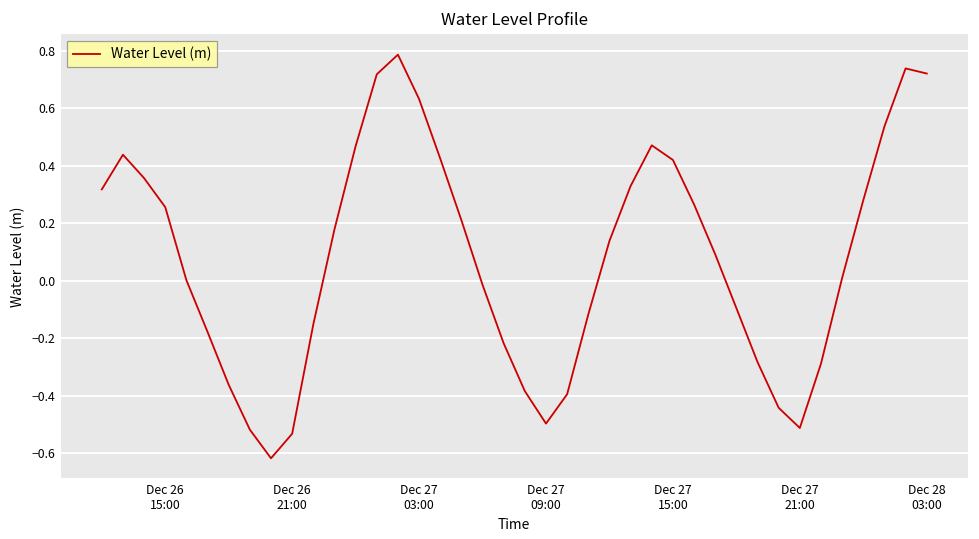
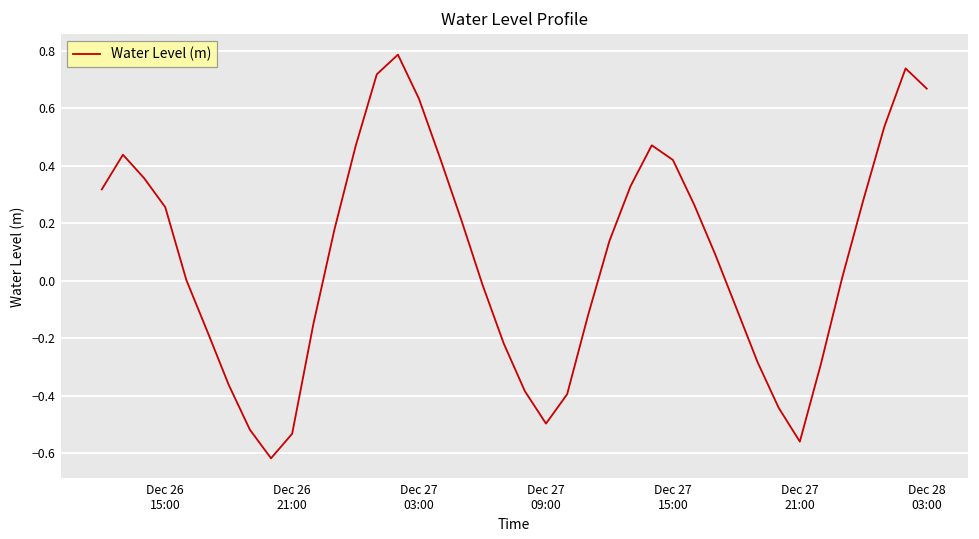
  {
    "Dec 26 15:00": 0.26,
    "Dec 26 21:00": -0.53,
    "Dec 27 03:00": 0.63,
    "Dec 27 09:00": -0.50,
    "Dec 27 15:00": 0.42,
-   "Dec 27 21:00": -0.51,
-   "Dec 28 03:00": 0.72
+   "Dec 27 21:00": -0.56,
+   "Dec 28 03:00": 0.67
  }
